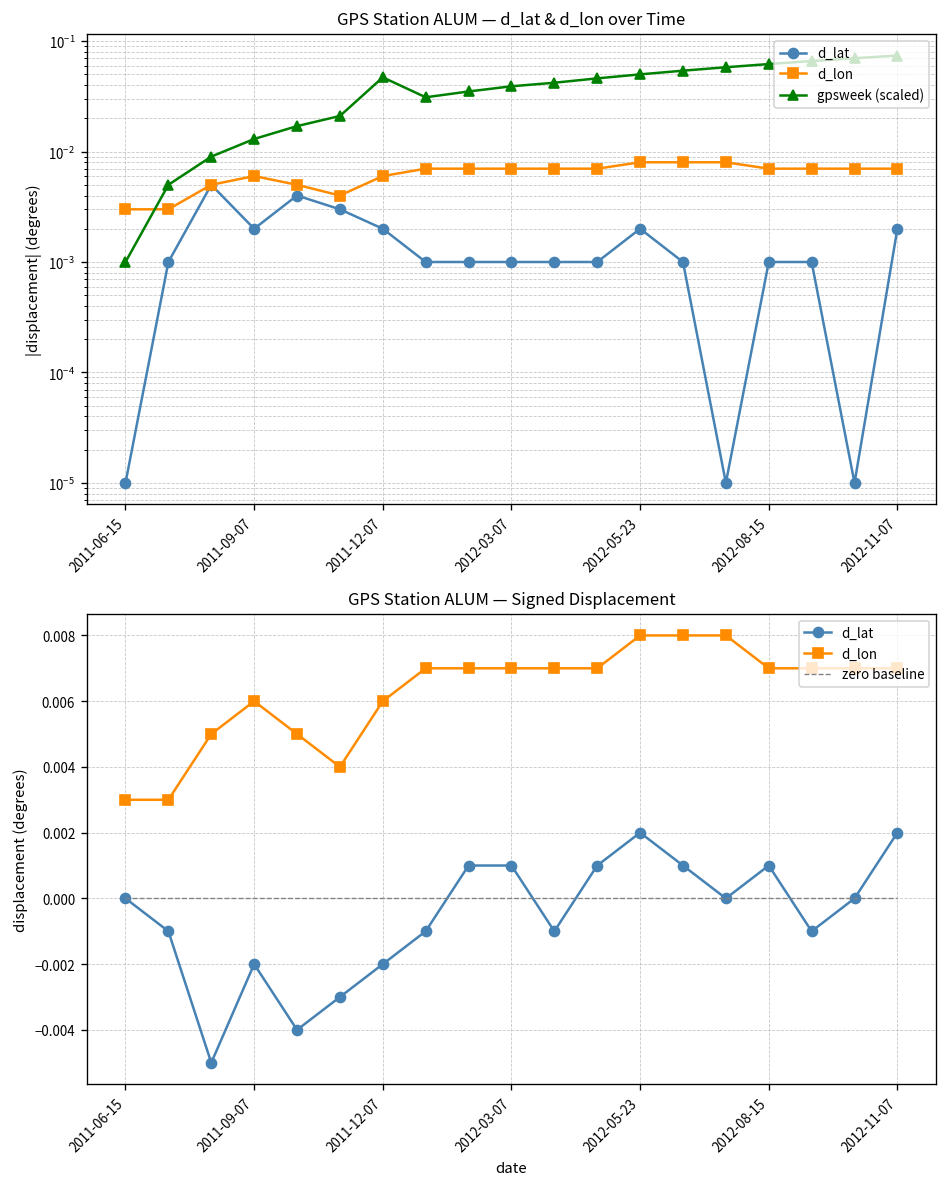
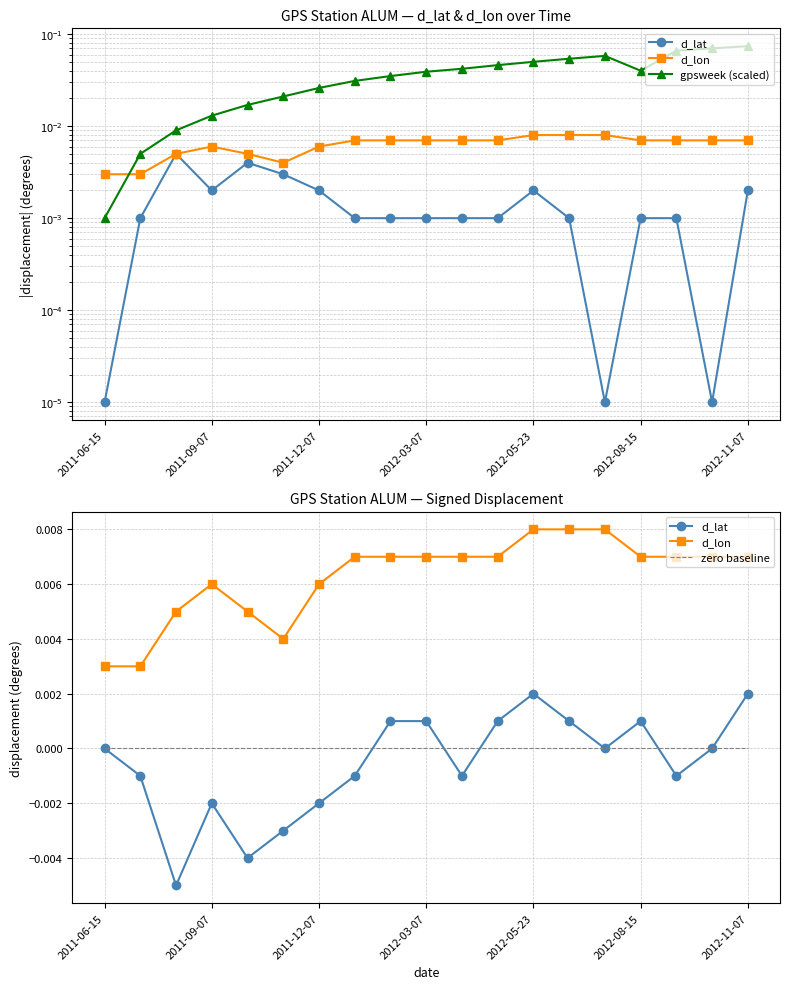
  {
    "GPS Station ALUM — d_lat & d_lon over Time": {
      "d_lat": {
        "2011-06-15": 0.000010,
        "2011-09-07": 0.002,
        "2011-12-07": 0.002,
        "2012-03-07": 0.001,
        "2012-05-23": 0.002,
        "2012-08-15": 0.001,
        "2012-11-07": 0.002
      },
      "d_lon": {
        "2011-06-15": 0.003,
        "2011-09-07": 0.006,
        "2011-12-07": 0.006,
        "2012-03-07": 0.007,
        "2012-05-23": 0.008,
        "2012-08-15": 0.007,
        "2012-11-07": 0.007
      },
      "gpsweek (scaled)": {
        "2011-06-15": 0.001,
        "2011-09-07": 0.013,
-       "2011-12-07": 0.05,
+       "2011-12-07": 0.026,
        "2012-03-07": 0.039,
        "2012-05-23": 0.05,
-       "2012-08-15": 0.06
+       "2012-08-15": 0.04
      }
    },
    "GPS Station ALUM — Signed Displacement": {
      "d_lat": {
        "2011-09-07": -0.0020,
        "2011-12-07": -0.0020,
        "2012-03-07": 0.0010,
        "2012-05-23": 0.0020,
        "2012-08-15": 0.0010,
        "2012-11-07": 0.0020
      },
      "d_lon": {
        "2011-06-15": 0.0030,
        "2011-09-07": 0.0060,
        "2011-12-07": 0.0060,
        "2012-03-07": 0.0070,
        "2012-05-23": 0.0080,
        "2012-08-15": 0.0070
      },
      "zero baseline": {
        "2011-09-07": 0.0000,
        "2011-12-07": 0.0000,
        "2012-03-07": 0.0000,
        "2012-05-23": 0.0000,
        "2012-08-15": 0.0000,
        "2012-11-07": 0.0000
      }
    }
  }
